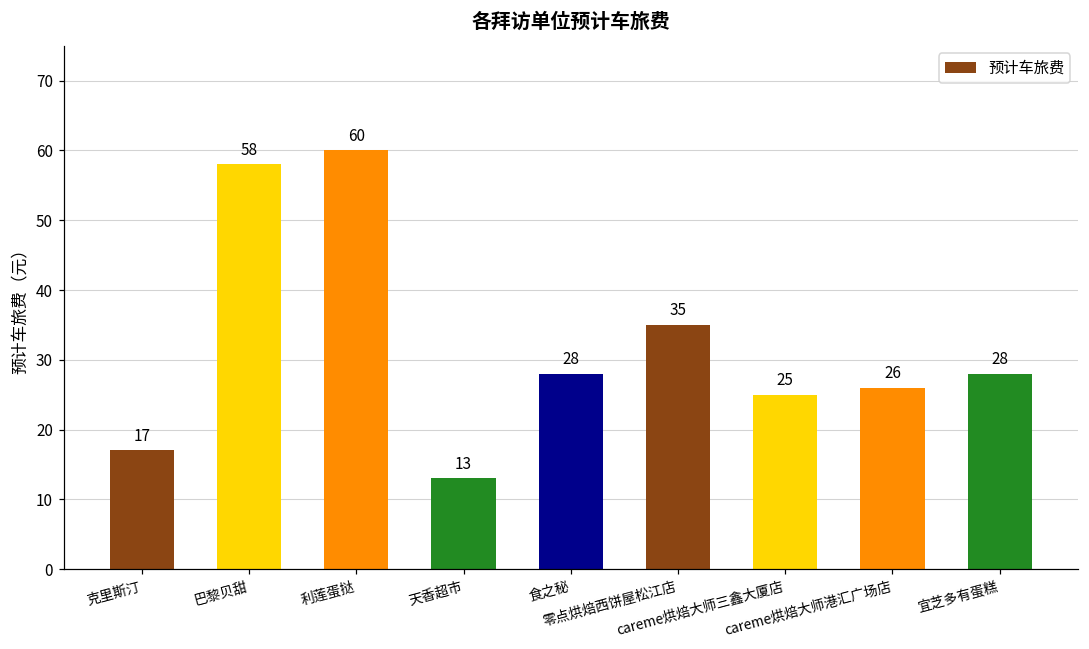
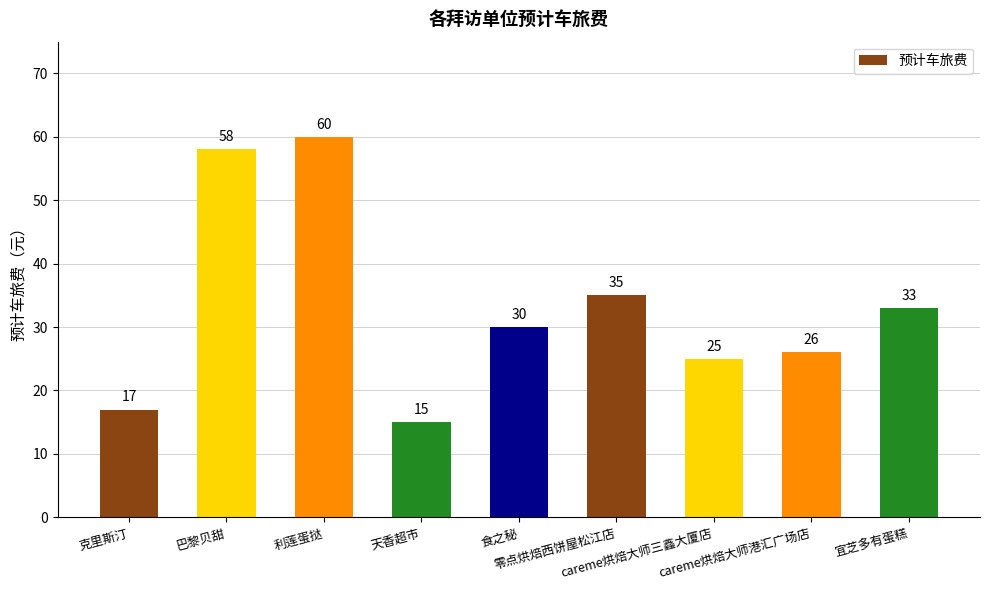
  {
    "克里斯汀": 17,
    "巴黎贝甜": 58,
    "利莲蛋挞": 60,
-   "天香超市": 13,
-   "食之秘": 28,
+   "天香超市": 15,
+   "食之秘": 30,
    "零点烘焙西饼屋松江店": 35,
    "careme烘焙大师三鑫大厦店": 25,
    "careme烘焙大师港汇广场店": 26,
-   "宜芝多有蛋糕": 28
+   "宜芝多有蛋糕": 33
  }
